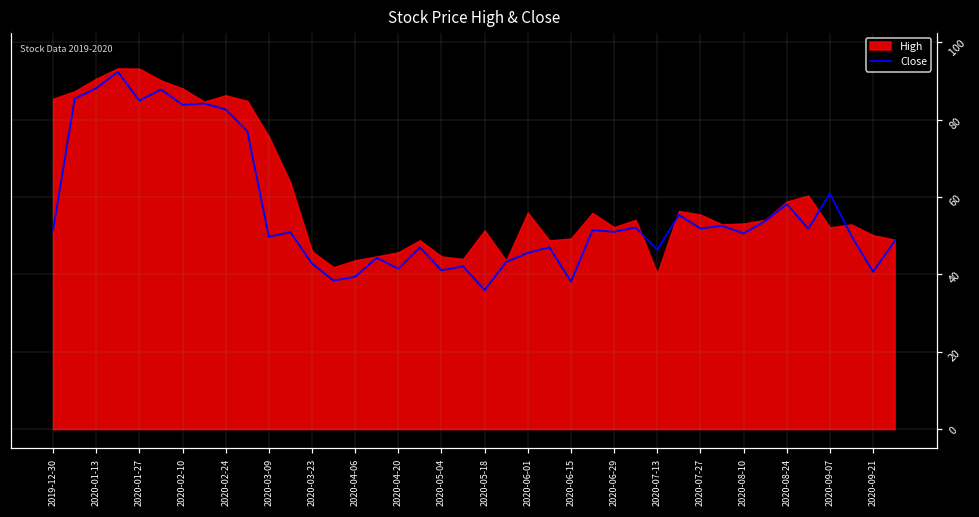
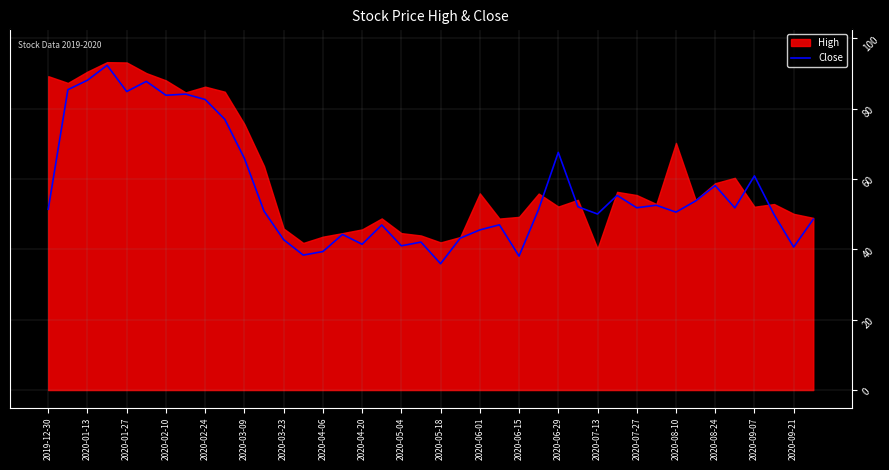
  {
    "High": {
-     "2019-12-30": 85,
+     "2019-12-30": 89,
      "2020-01-13": 91,
      "2020-01-27": 93,
      "2020-02-10": 88,
      "2020-02-24": 86,
      "2020-03-09": 76,
      "2020-03-23": 46,
      "2020-04-06": 44,
      "2020-04-20": 46,
      "2020-05-04": 45,
-     "2020-05-18": 51,
+     "2020-05-18": 42,
      "2020-06-01": 56,
      "2020-06-15": 49,
      "2020-06-29": 52,
      "2020-07-13": 40,
      "2020-07-27": 55,
-     "2020-08-10": 53,
+     "2020-08-10": 70,
      "2020-09-07": 52,
      "2020-09-21": 50
    },
    "Close": {
      "2019-12-30": 51,
      "2020-01-13": 88,
      "2020-01-27": 85,
      "2020-02-10": 84,
      "2020-02-24": 83,
-     "2020-03-09": 50,
+     "2020-03-09": 66,
      "2020-03-23": 43,
      "2020-04-06": 39,
      "2020-04-20": 41,
      "2020-05-04": 41,
      "2020-05-18": 36,
      "2020-06-01": 46,
      "2020-06-15": 38,
-     "2020-06-29": 51,
-     "2020-07-13": 46,
+     "2020-06-29": 68,
+     "2020-07-13": 50,
      "2020-07-27": 52,
      "2020-08-10": 51,
      "2020-09-07": 61,
      "2020-09-21": 41
    }
  }
